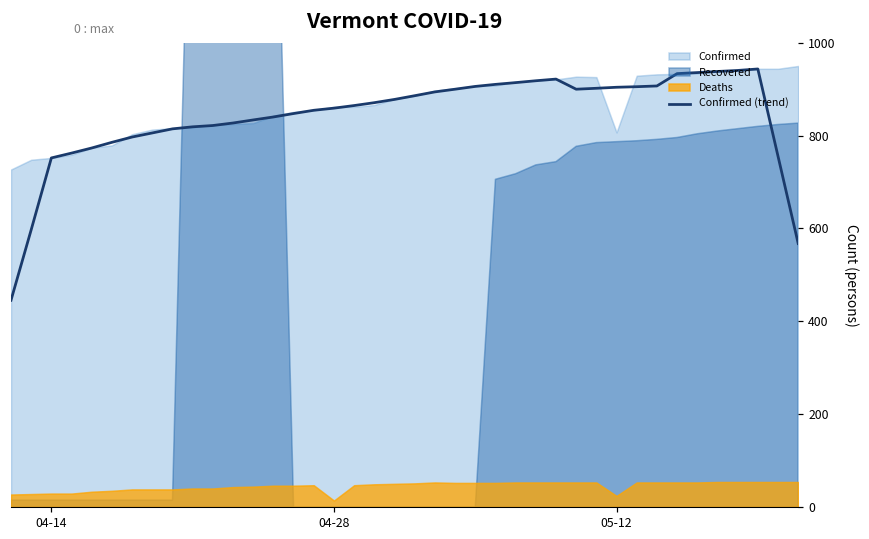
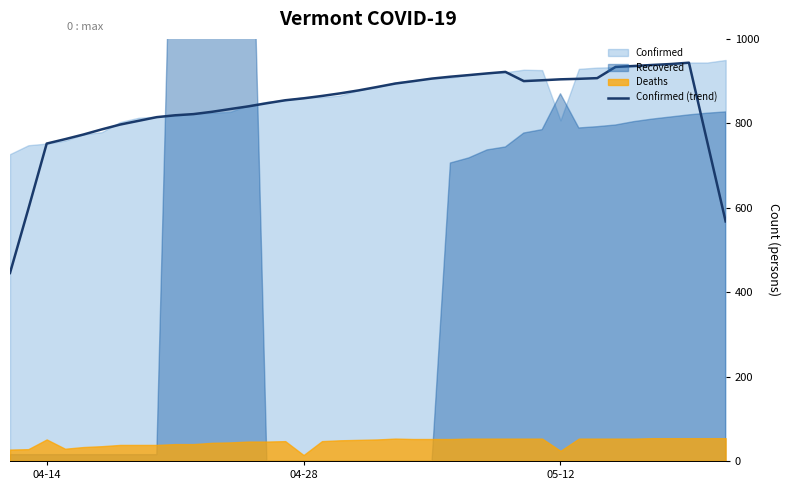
  {
    "Confirmed (trend)": {
      "05-12": 900
    },
    "Confirmed": {
      "05-12": 810
    },
    "Recovered": {
      "04-14": 20,
      "04-28": 0,
-     "05-12": 790
+     "05-12": 870
    },
    "Deaths": {
-     "04-14": 30,
+     "04-14": 50,
      "04-28": 10,
      "05-12": 20
    }
  }
